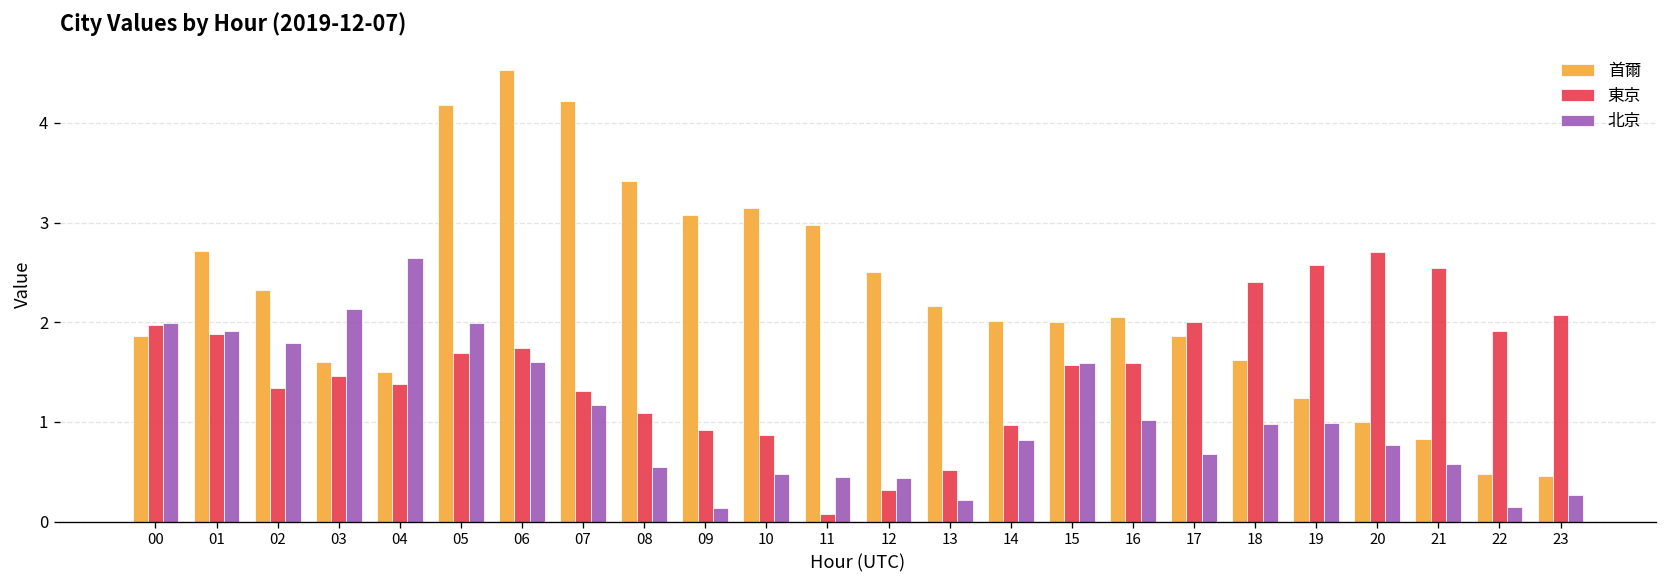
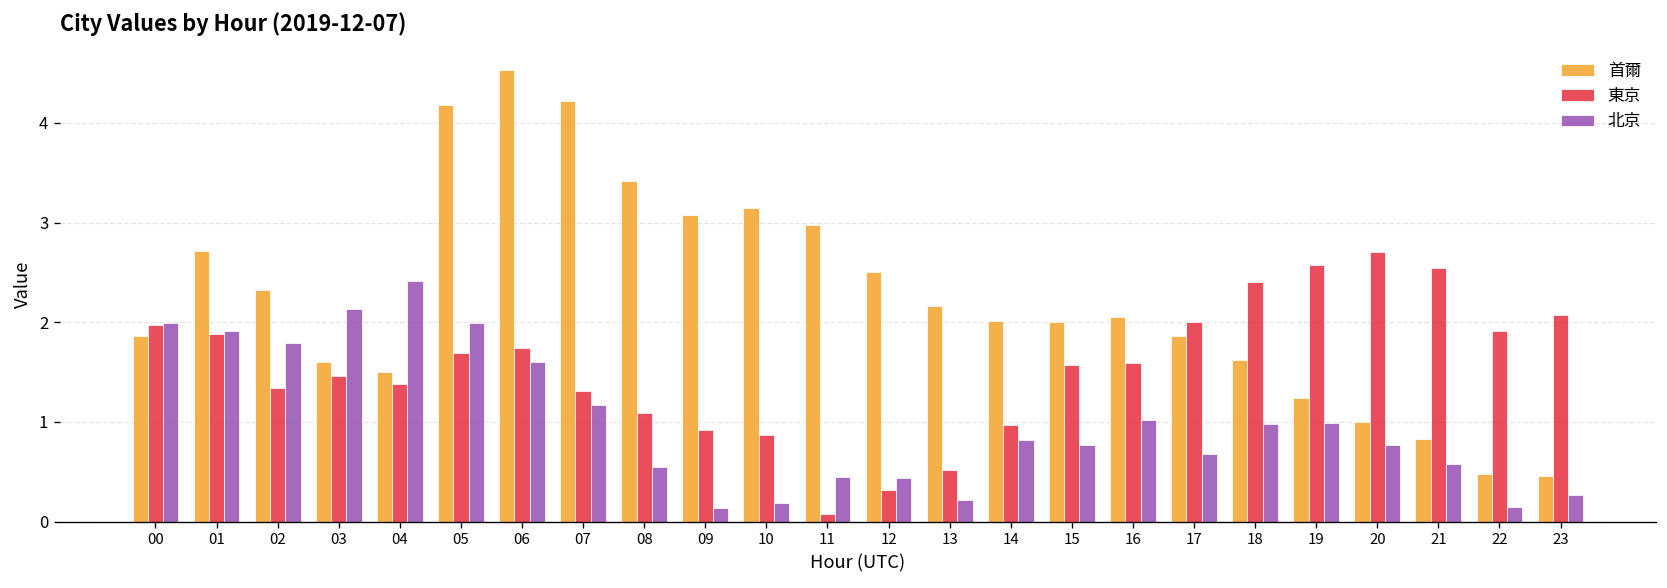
  {
    "首爾": {
      "00": 1.9,
      "01": 2.7,
      "02": 2.3,
      "03": 1.6,
      "04": 1.5,
      "05": 4.2,
      "06": 4.5,
      "07": 4.2,
      "08": 3.4,
      "09": 3.1,
      "10": 3.2,
      "11": 3.0,
      "12": 2.5,
      "13": 2.2,
      "14": 2.0,
      "15": 2.0,
      "16": 2.1,
      "17": 1.9,
      "18": 1.6,
      "19": 1.2,
      "20": 1.0,
      "21": 0.8,
      "22": 0.5,
      "23": 0.5
    },
    "東京": {
      "00": 2.0,
      "01": 1.9,
      "02": 1.3,
      "03": 1.5,
      "04": 1.4,
      "05": 1.7,
      "06": 1.7,
      "07": 1.3,
      "08": 1.1,
      "09": 0.9,
      "10": 0.9,
      "11": 0.1,
      "12": 0.3,
      "13": 0.5,
      "14": 1.0,
      "15": 1.6,
      "16": 1.6,
      "17": 2.0,
      "18": 2.4,
      "19": 2.6,
      "20": 2.7,
      "21": 2.5,
      "22": 1.9,
      "23": 2.1
    },
    "北京": {
      "00": 2.0,
      "01": 1.9,
      "02": 1.8,
      "03": 2.1,
-     "04": 2.6,
+     "04": 2.4,
      "05": 2.0,
      "06": 1.6,
      "07": 1.2,
      "08": 0.5,
      "09": 0.1,
-     "10": 0.5,
+     "10": 0.2,
      "11": 0.4,
      "12": 0.4,
      "13": 0.2,
      "14": 0.8,
-     "15": 1.6,
+     "15": 0.8,
      "16": 1.0,
      "17": 0.7,
      "18": 1.0,
      "19": 1.0,
      "20": 0.8,
      "21": 0.6,
      "22": 0.2,
      "23": 0.3
    }
  }
